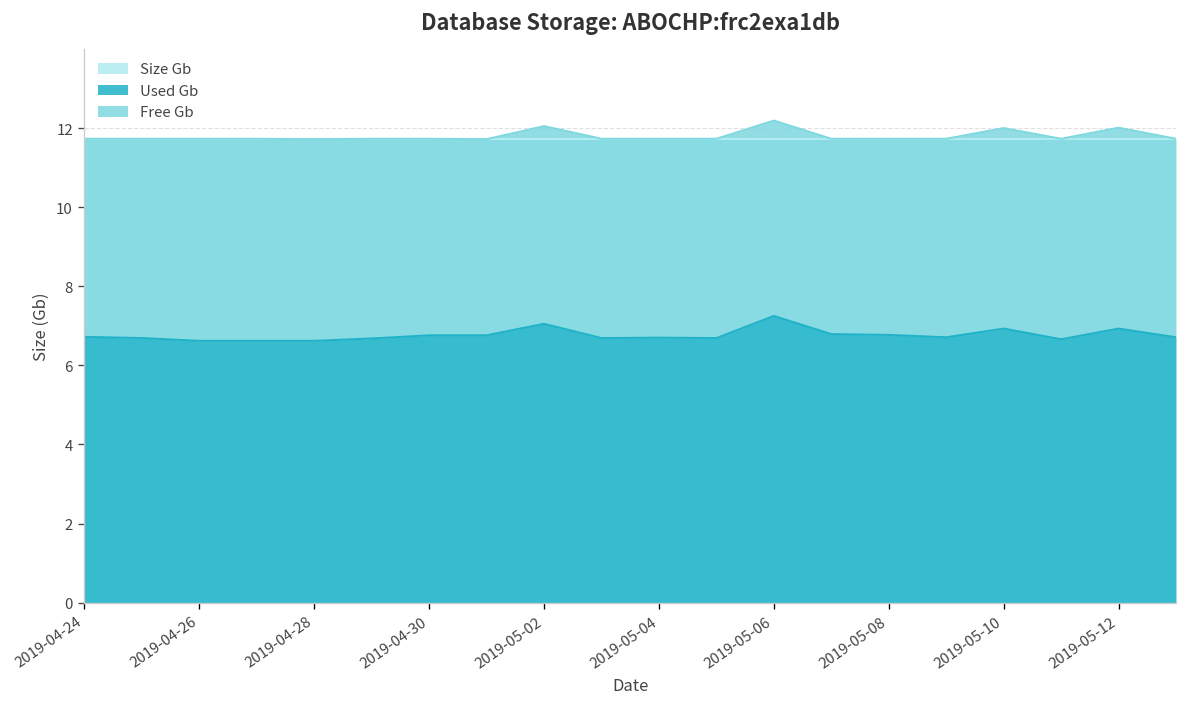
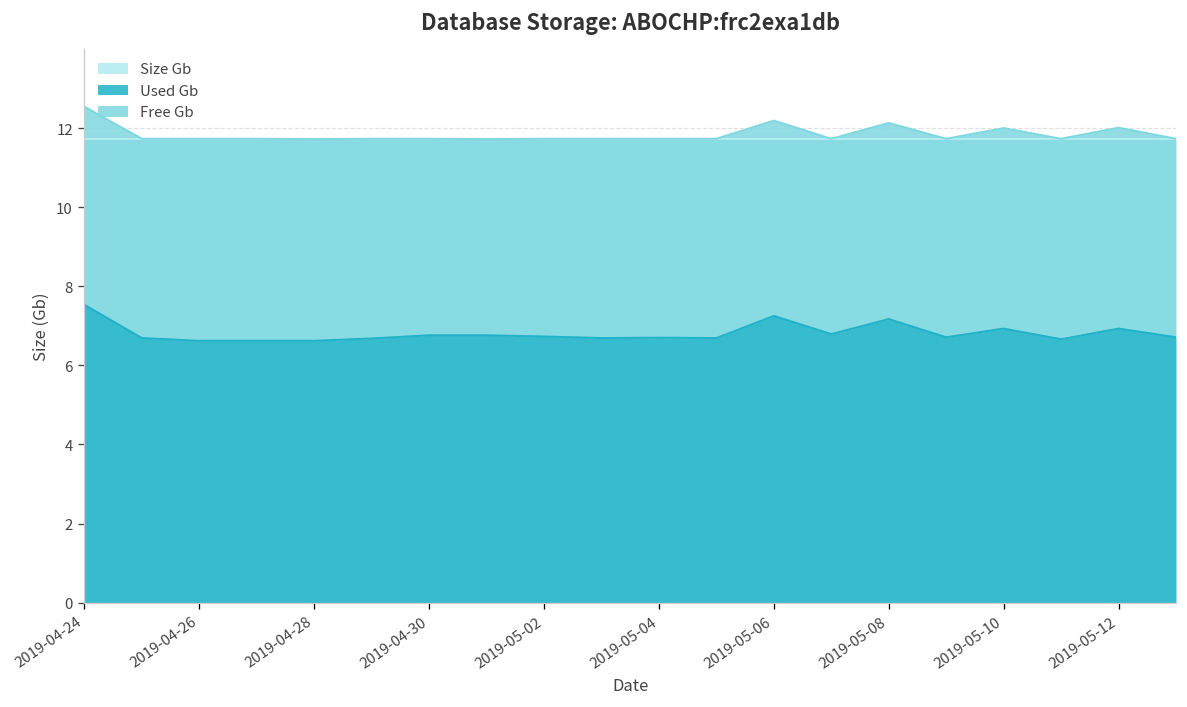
  {
    "Used Gb": {
-     "2019-04-24": 6.7,
+     "2019-04-24": 7.5,
      "2019-04-26": 6.6,
      "2019-04-28": 6.6,
      "2019-04-30": 6.8,
-     "2019-05-02": 7.1,
+     "2019-05-02": 6.7,
      "2019-05-04": 6.7,
      "2019-05-06": 7.3,
-     "2019-05-08": 6.8,
+     "2019-05-08": 7.2,
      "2019-05-10": 6.9,
      "2019-05-12": 6.9
    }
  }
